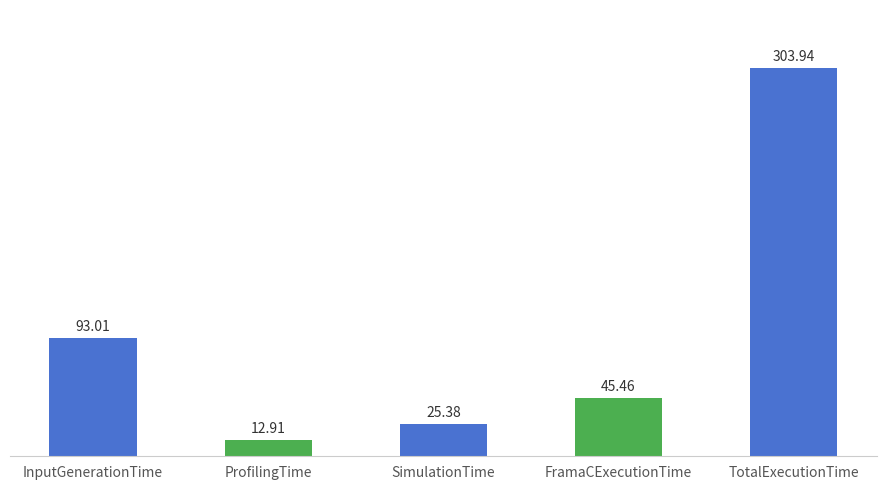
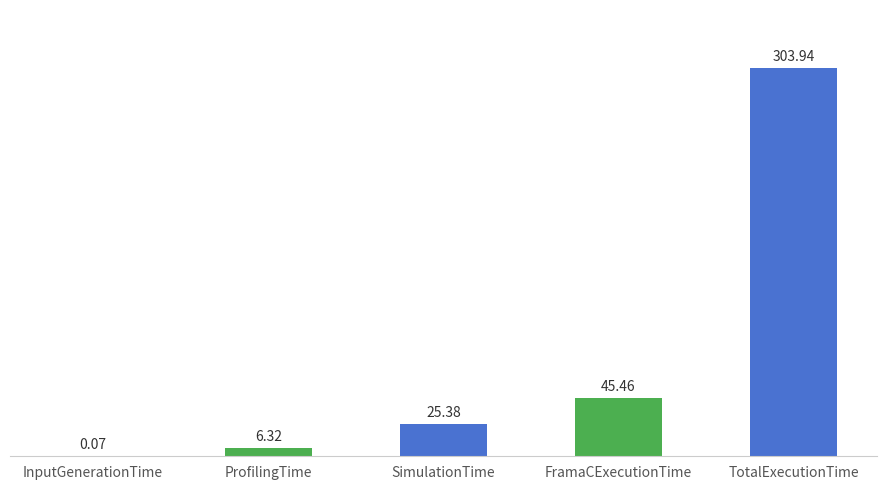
  {
-   "InputGenerationTime": 93.01,
-   "ProfilingTime": 12.91,
+   "InputGenerationTime": 0.07,
+   "ProfilingTime": 6.32,
    "SimulationTime": 25.38,
    "FramaCExecutionTime": 45.46,
    "TotalExecutionTime": 303.94
  }
